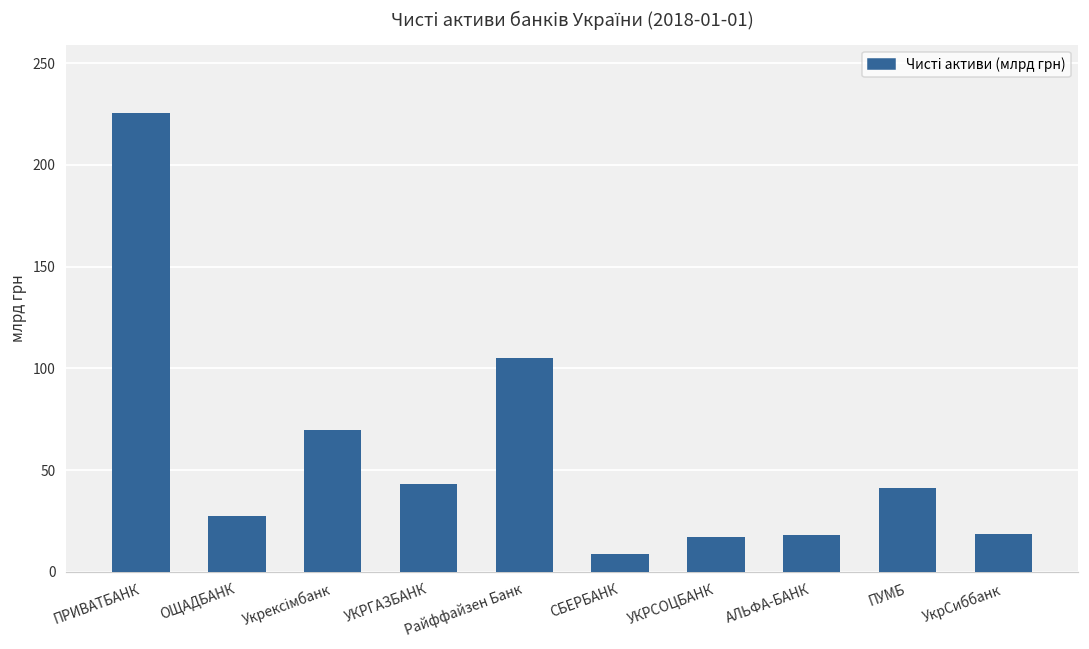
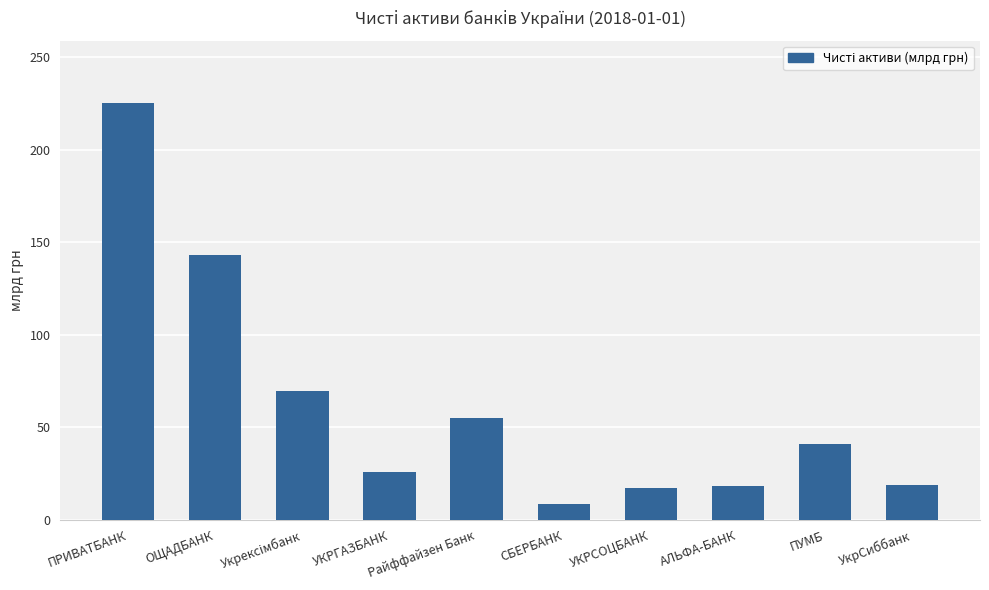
  {
    "ПРИВАТБАНК": 225,
-   "ОЩАДБАНК": 27,
+   "ОЩАДБАНК": 143,
    "Укрексімбанк": 70,
-   "УКРГАЗБАНК": 43,
-   "Райффайзен Банк": 105,
+   "УКРГАЗБАНК": 26,
+   "Райффайзен Банк": 55,
    "СБЕРБАНК": 9,
    "УКРСОЦБАНК": 17,
    "АЛЬФА-БАНК": 18,
    "ПУМБ": 41,
    "УкрСиббанк": 19
  }
